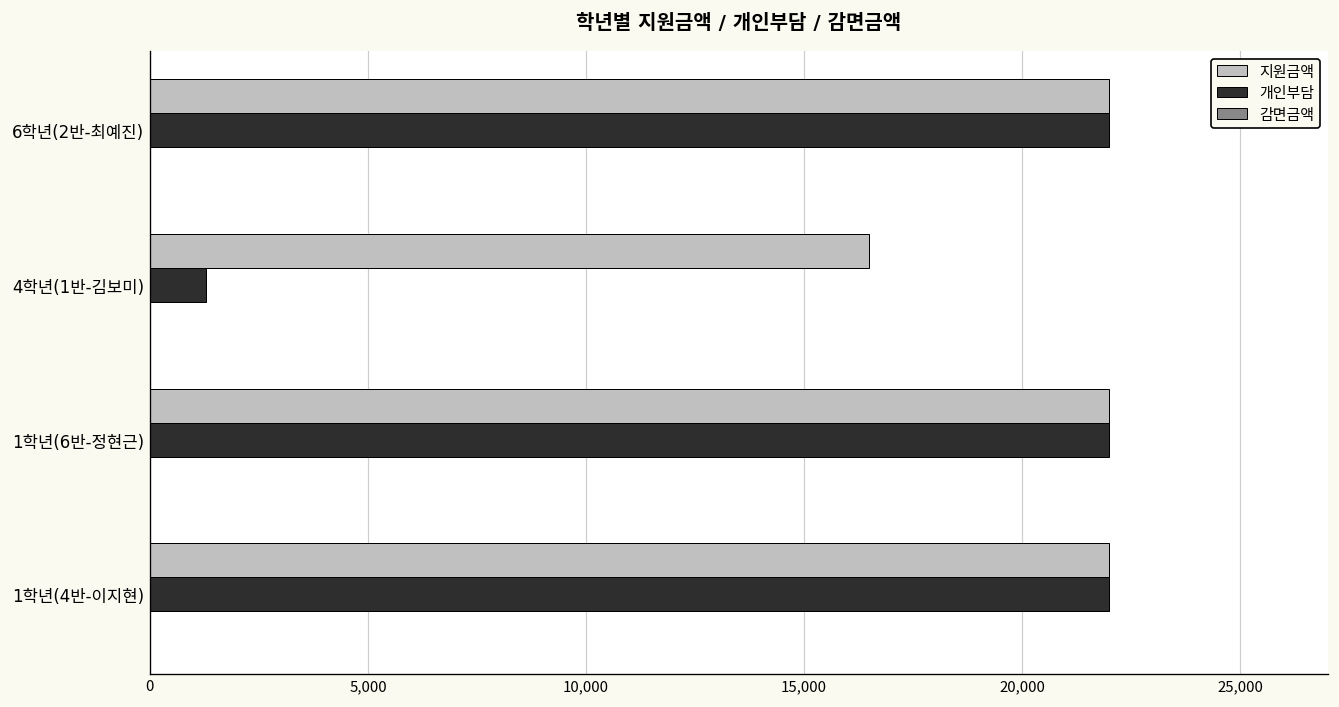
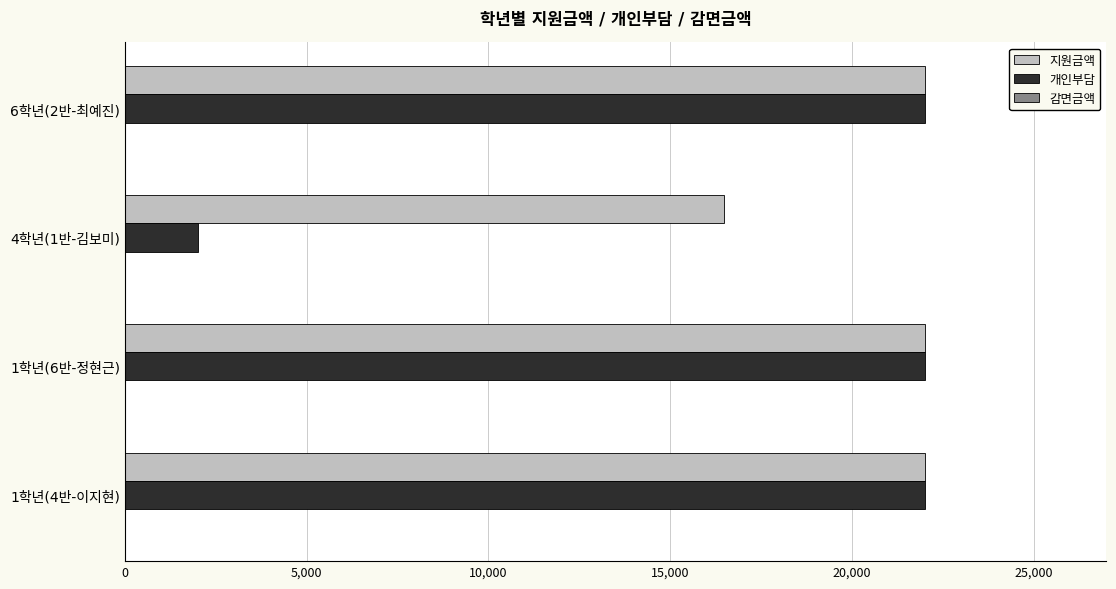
  {
    "지원금액": {
      "6학년(2반-최예진)": "22,000",
      "4학년(1반-김보미)": "16,500",
      "1학년(6반-정현근)": "22,000",
      "1학년(4반-이지현)": "22,000"
    },
    "개인부담": {
      "6학년(2반-최예진)": "22,000",
-     "4학년(1반-김보미)": "1,300",
+     "4학년(1반-김보미)": "2,000",
      "1학년(6반-정현근)": "22,000",
      "1학년(4반-이지현)": "22,000"
    },
    "감면금액": {
      "6학년(2반-최예진)": "0",
      "4학년(1반-김보미)": "0",
      "1학년(6반-정현근)": "0",
      "1학년(4반-이지현)": "0"
    }
  }
